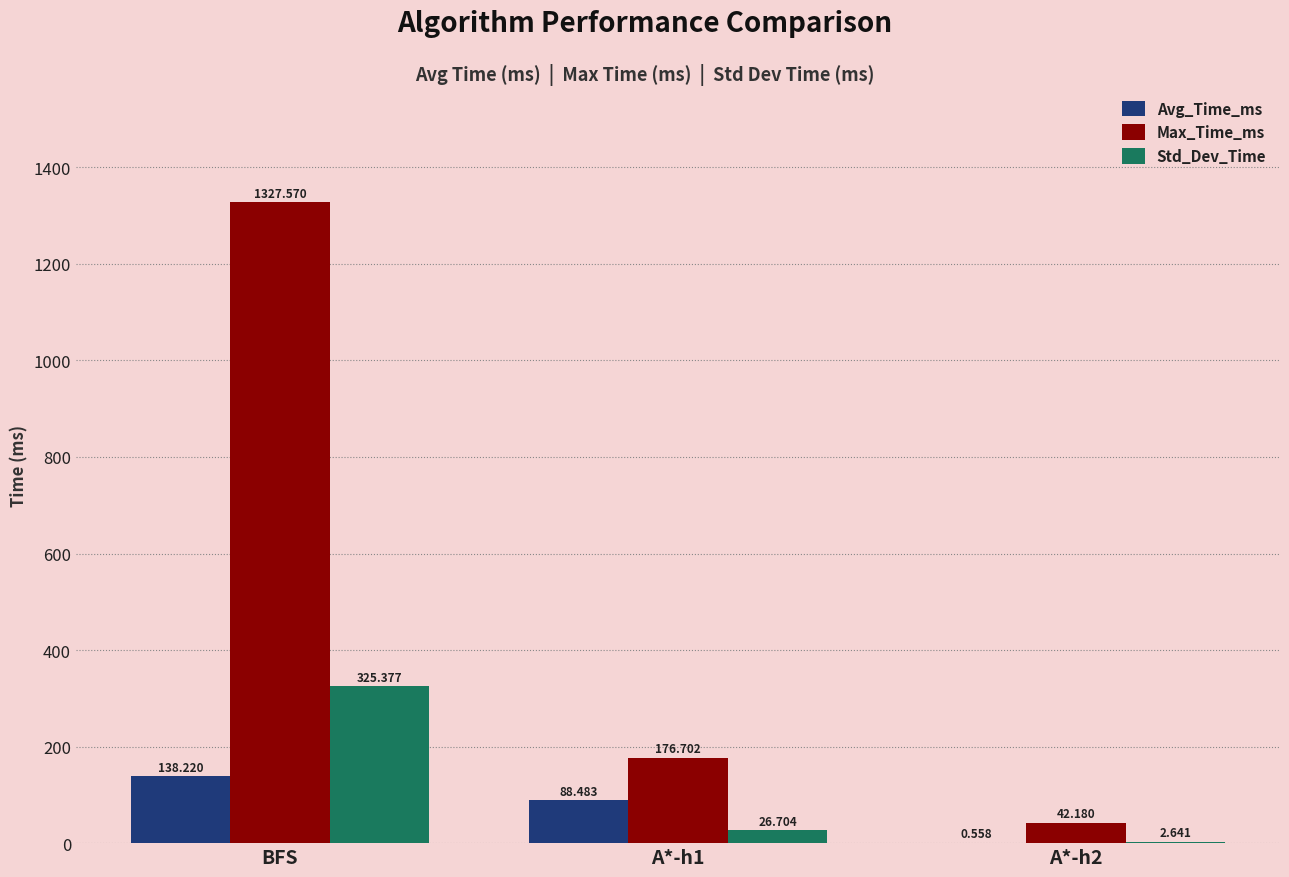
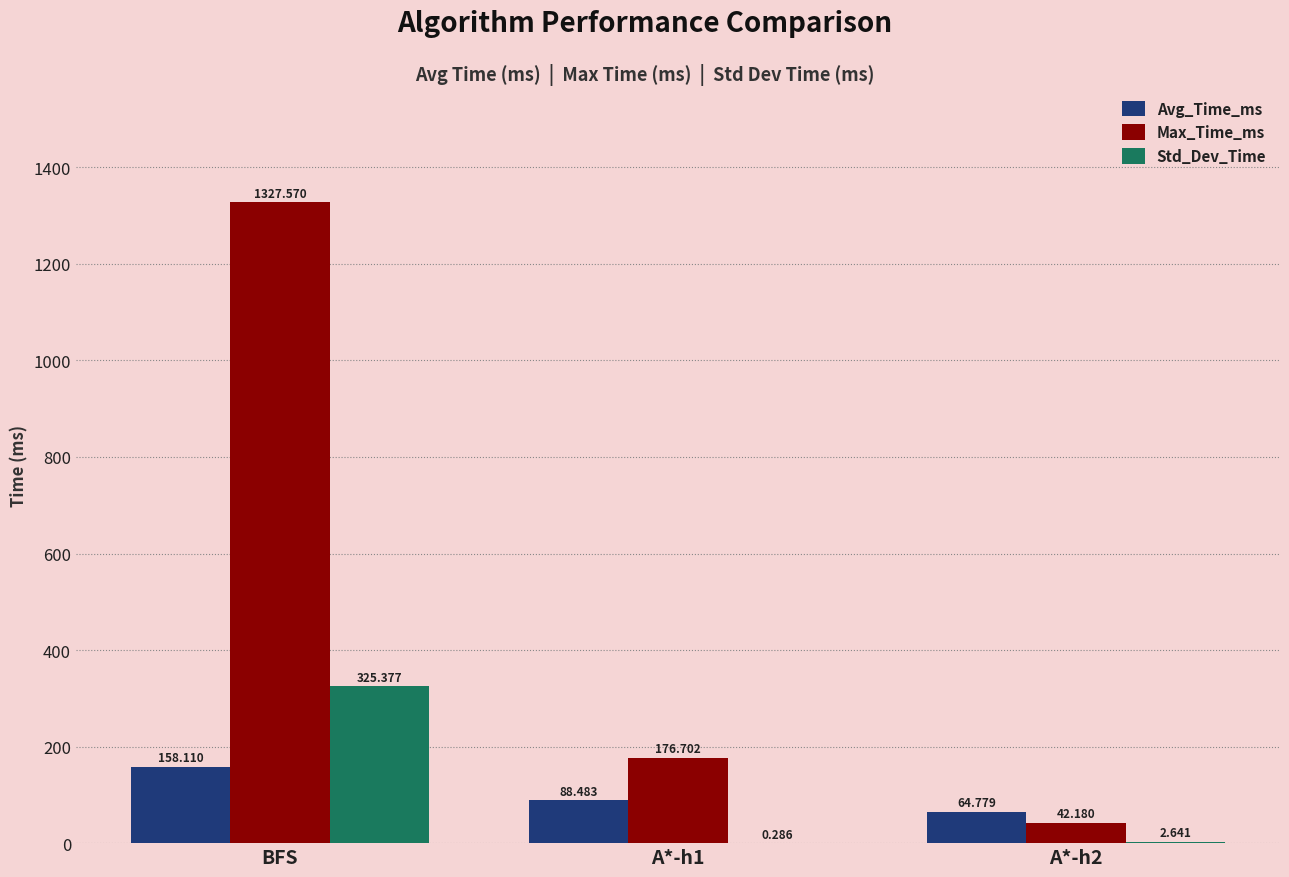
  {
    "Avg_Time_ms": {
-     "BFS": 138.220,
+     "BFS": 158.110,
      "A*-h1": 88.483,
-     "A*-h2": 0.558
+     "A*-h2": 64.779
    },
    "Max_Time_ms": {
      "BFS": 1327.570,
      "A*-h1": 176.702,
      "A*-h2": 42.180
    },
    "Std_Dev_Time": {
      "BFS": 325.377,
-     "A*-h1": 26.704,
+     "A*-h1": 0.286,
      "A*-h2": 2.641
    }
  }
